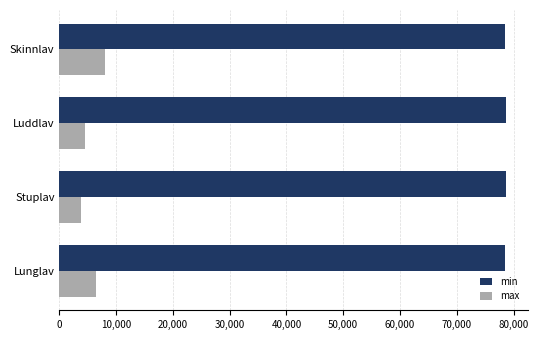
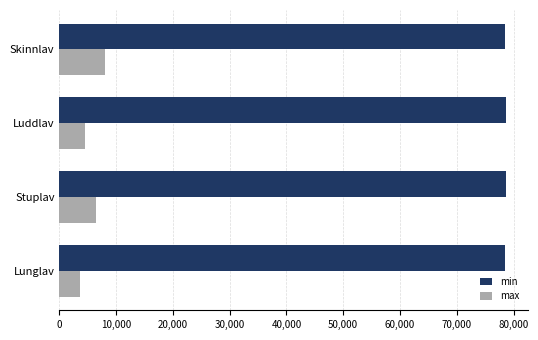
  {
    "max": {
      "Skinnlav": "8,000",
      "Luddlav": "4,000",
-     "Stuplav": "4,000",
-     "Lunglav": "6,000"
+     "Stuplav": "6,000",
+     "Lunglav": "4,000"
    },
    "min": {
      "Skinnlav": "79,000",
      "Luddlav": "79,000",
      "Stuplav": "79,000",
      "Lunglav": "79,000"
    }
  }
